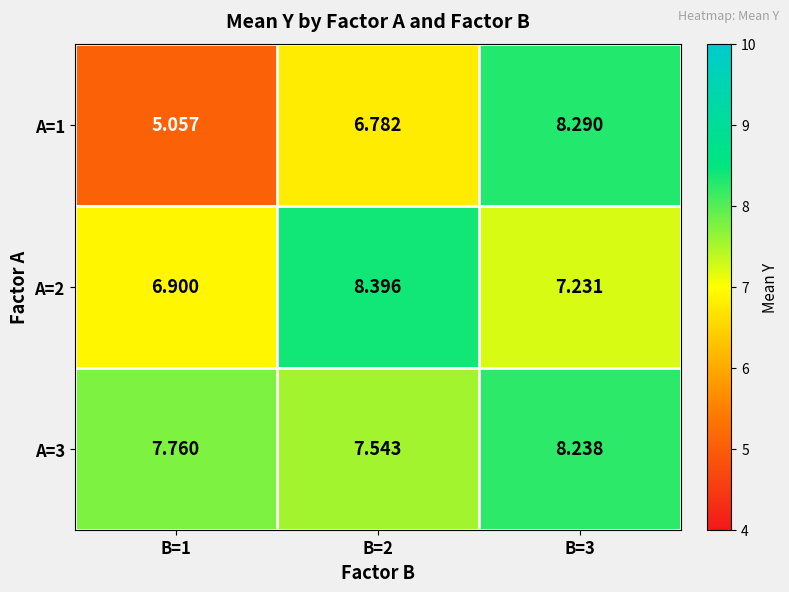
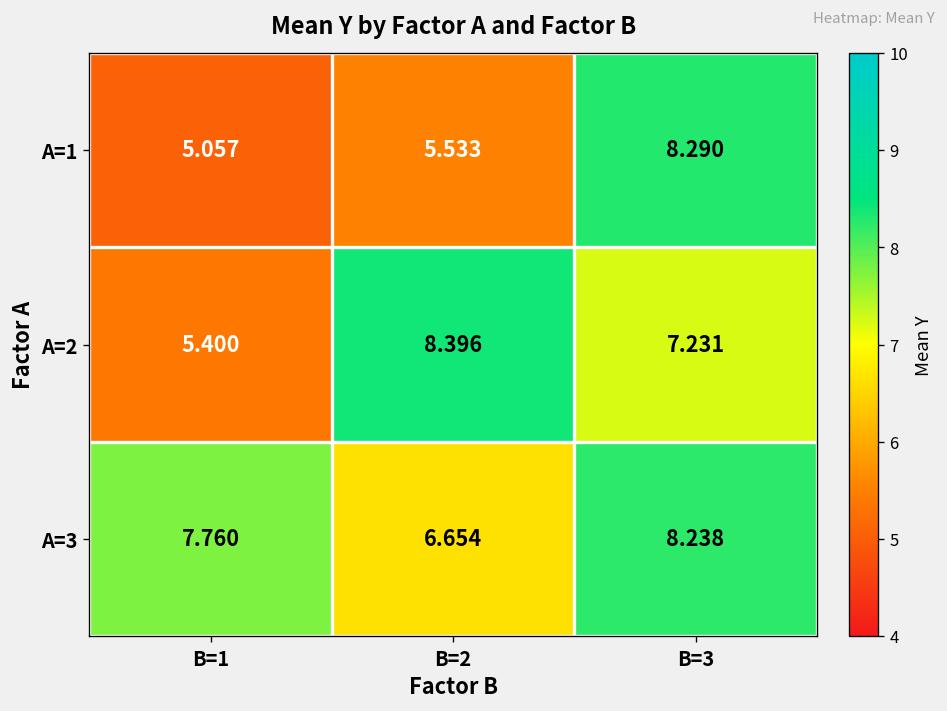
  {
    "A=1": {
      "B=1": 5.057,
-     "B=2": 6.782,
+     "B=2": 5.533,
      "B=3": 8.290
    },
    "A=2": {
-     "B=1": 6.900,
+     "B=1": 5.400,
      "B=2": 8.396,
      "B=3": 7.231
    },
    "A=3": {
      "B=1": 7.760,
-     "B=2": 7.543,
+     "B=2": 6.654,
      "B=3": 8.238
    }
  }
